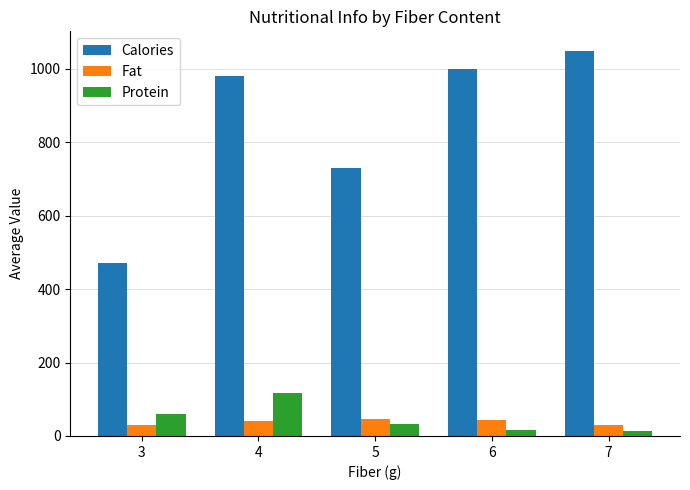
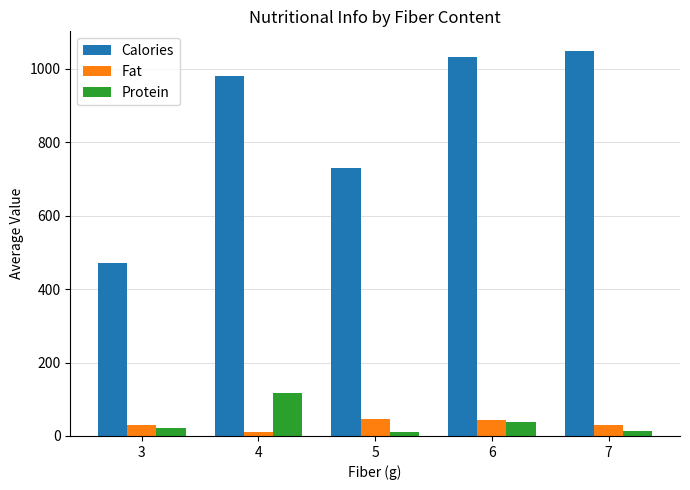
  {
    "Calories": {
      "3": 470,
      "4": 980,
      "5": 730,
-     "6": 1000,
+     "6": 1030,
      "7": 1050
    },
    "Fat": {
      "3": 30,
-     "4": 40,
+     "4": 10,
      "5": 50,
      "6": 40,
      "7": 30
    },
    "Protein": {
-     "3": 60,
+     "3": 20,
      "4": 120,
-     "5": 30,
-     "6": 20,
+     "5": 10,
+     "6": 40,
      "7": 10
    }
  }
